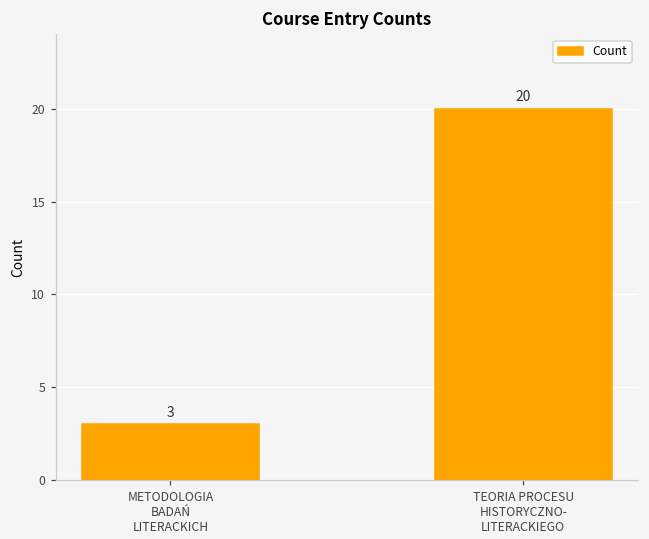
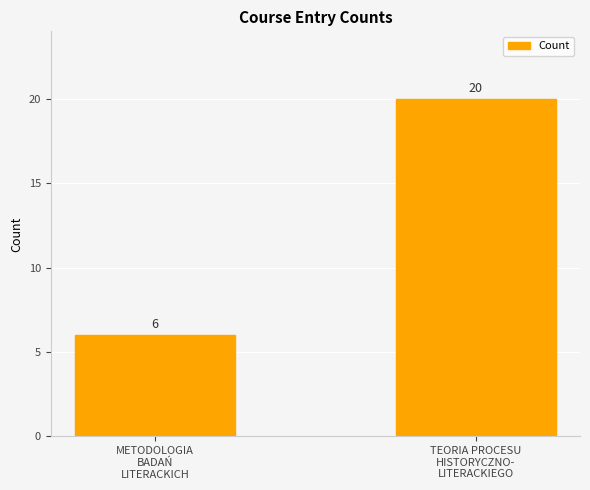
  {
-   "METODOLOGIA BADAŃ LITERACKICH": 3,
+   "METODOLOGIA BADAŃ LITERACKICH": 6,
    "TEORIA PROCESU HISTORYCZNO- LITERACKIEGO": 20
  }
